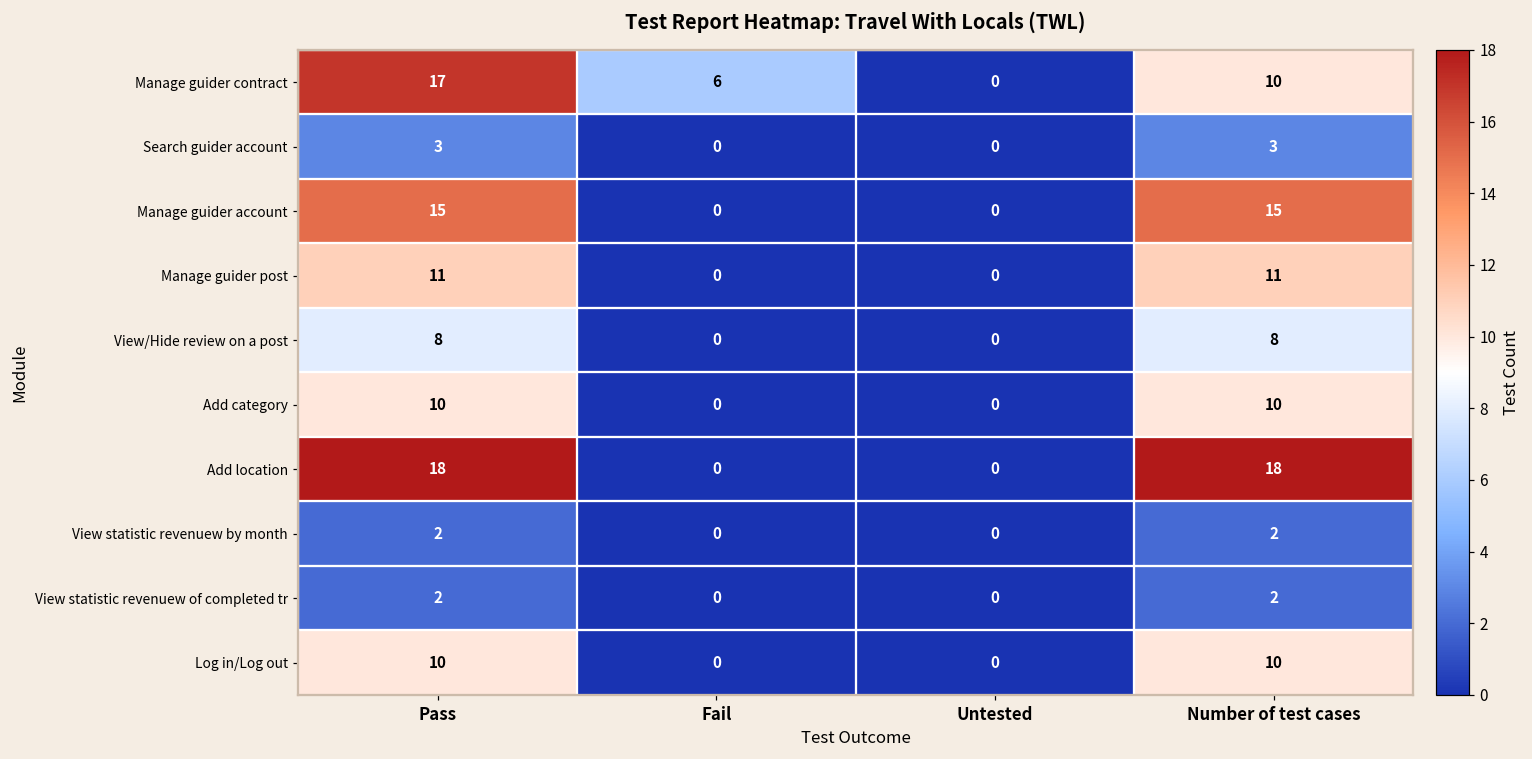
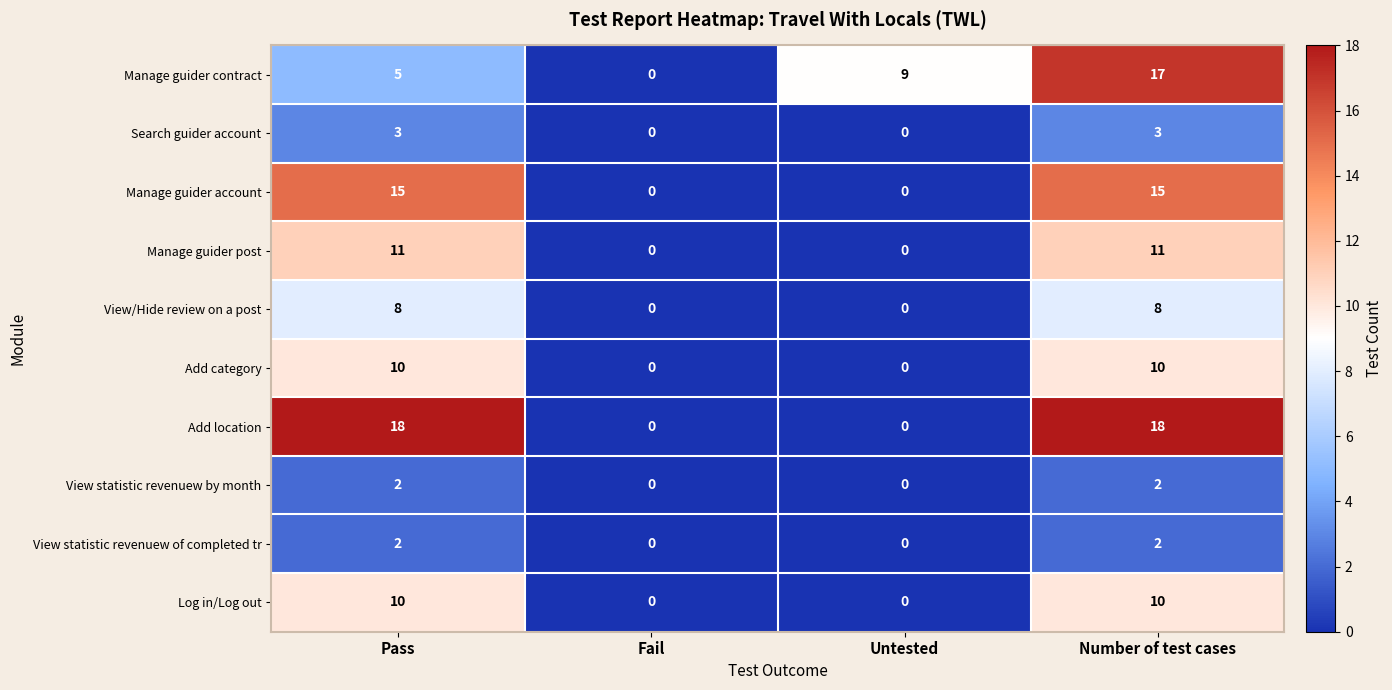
  {
    "Manage guider contract": {
-     "Pass": 17,
-     "Fail": 6,
-     "Untested": 0,
-     "Number of test cases": 10
+     "Pass": 5,
+     "Fail": 0,
+     "Untested": 9,
+     "Number of test cases": 17
    },
    "Search guider account": {
      "Pass": 3,
      "Fail": 0,
      "Untested": 0,
      "Number of test cases": 3
    },
    "Manage guider account": {
      "Pass": 15,
      "Fail": 0,
      "Untested": 0,
      "Number of test cases": 15
    },
    "Manage guider post": {
      "Pass": 11,
      "Fail": 0,
      "Untested": 0,
      "Number of test cases": 11
    },
    "View/Hide review on a post": {
      "Pass": 8,
      "Fail": 0,
      "Untested": 0,
      "Number of test cases": 8
    },
    "Add category": {
      "Pass": 10,
      "Fail": 0,
      "Untested": 0,
      "Number of test cases": 10
    },
    "Add location": {
      "Pass": 18,
      "Fail": 0,
      "Untested": 0,
      "Number of test cases": 18
    },
    "View statistic revenuew by month": {
      "Pass": 2,
      "Fail": 0,
      "Untested": 0,
      "Number of test cases": 2
    },
    "View statistic revenuew of completed tr": {
      "Pass": 2,
      "Fail": 0,
      "Untested": 0,
      "Number of test cases": 2
    },
    "Log in/Log out": {
      "Pass": 10,
      "Fail": 0,
      "Untested": 0,
      "Number of test cases": 10
    }
  }
